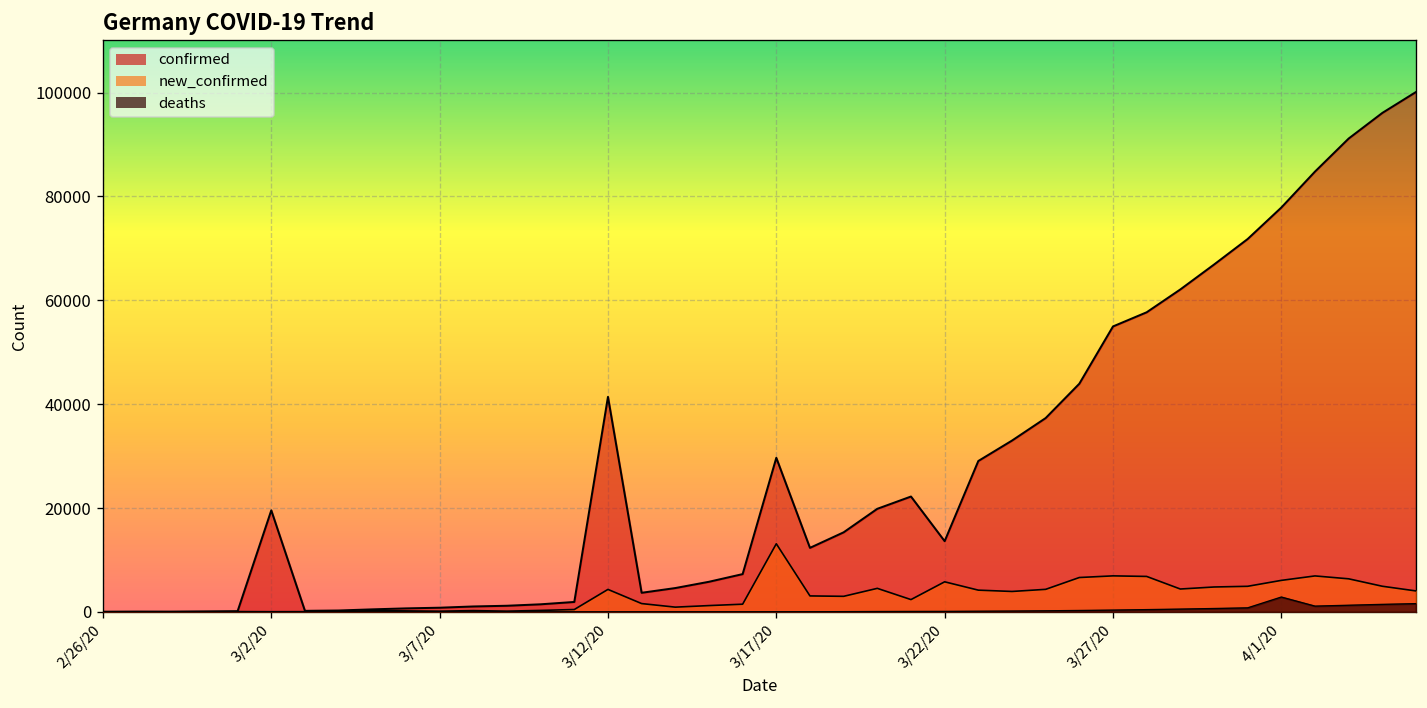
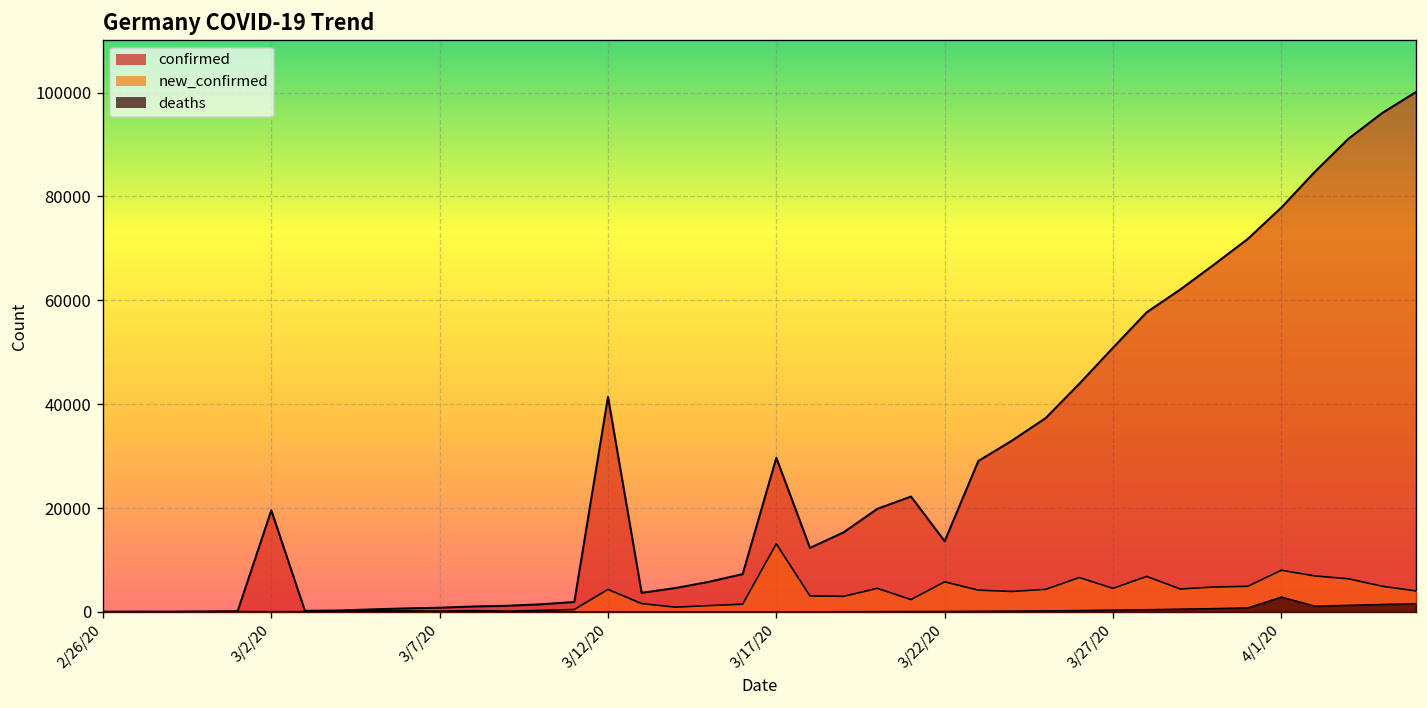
  {
    "confirmed": {
      "3/2/20": 20000,
      "3/7/20": 1000,
      "3/12/20": 41000,
      "3/17/20": 30000,
      "3/22/20": 14000,
-     "3/27/20": 55000,
+     "3/27/20": 51000,
      "4/1/20": 78000
    },
    "new_confirmed": {
      "3/12/20": 4000,
      "3/17/20": 13000,
      "3/22/20": 6000,
-     "3/27/20": 7000,
-     "4/1/20": 6000
+     "3/27/20": 5000,
+     "4/1/20": 8000
    },
    "deaths": {
      "3/12/20": 0,
      "3/17/20": 0,
      "3/22/20": 0,
      "3/27/20": 0,
      "4/1/20": 3000
    }
  }
